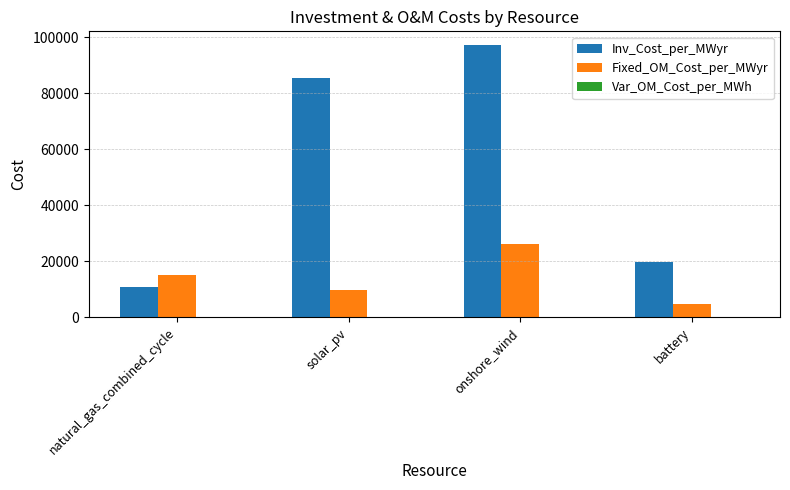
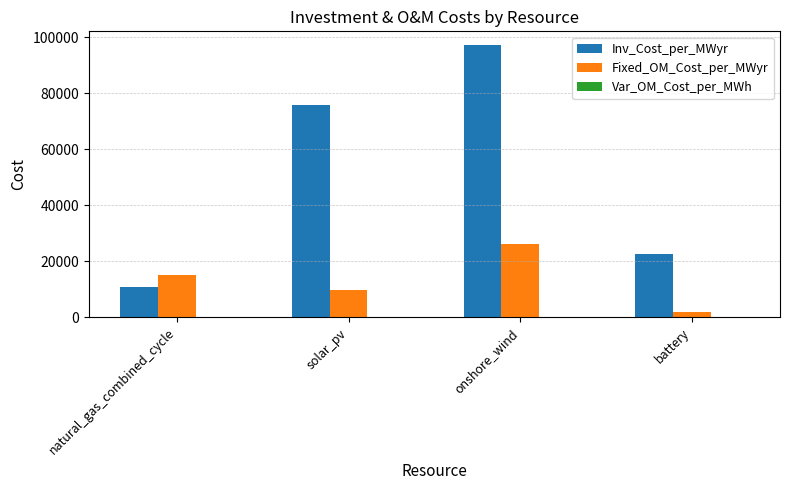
  {
    "Inv_Cost_per_MWyr": {
      "natural_gas_combined_cycle": 11000,
-     "solar_pv": 85000,
+     "solar_pv": 76000,
      "onshore_wind": 97000,
-     "battery": 20000
+     "battery": 22000
    },
    "Fixed_OM_Cost_per_MWyr": {
      "natural_gas_combined_cycle": 15000,
      "solar_pv": 10000,
      "onshore_wind": 26000,
-     "battery": 5000
+     "battery": 2000
    },
    "Var_OM_Cost_per_MWh": {
      "solar_pv": 0
    }
  }
